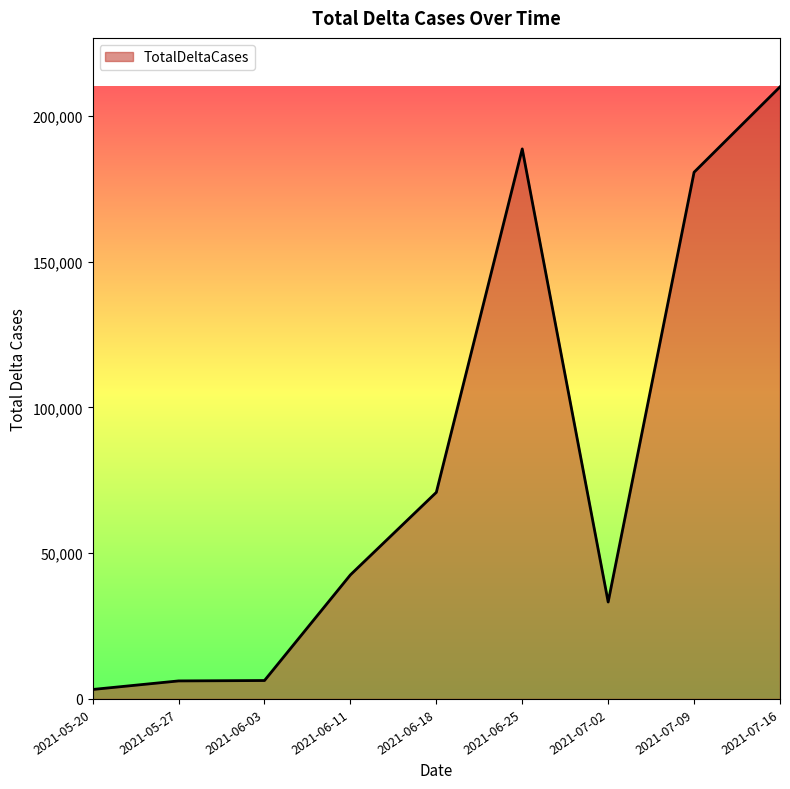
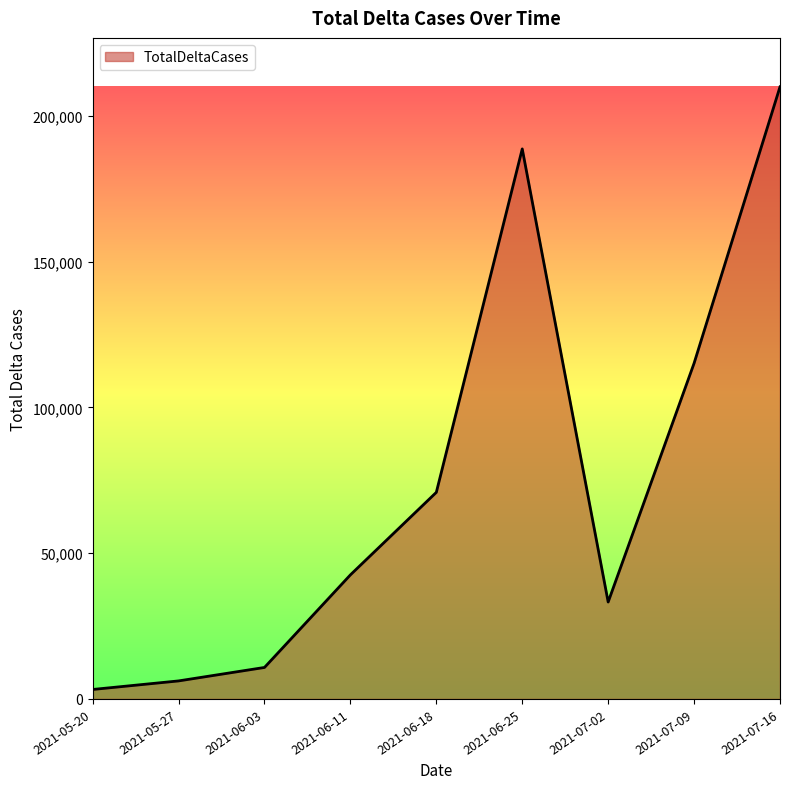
  {
    "2021-05-20": "3,000",
    "2021-05-27": "6,000",
-   "2021-06-03": "6,000",
+   "2021-06-03": "11,000",
    "2021-06-11": "43,000",
    "2021-06-18": "71,000",
    "2021-06-25": "189,000",
    "2021-07-02": "33,000",
-   "2021-07-09": "181,000",
+   "2021-07-09": "115,000",
    "2021-07-16": "210,000"
  }
